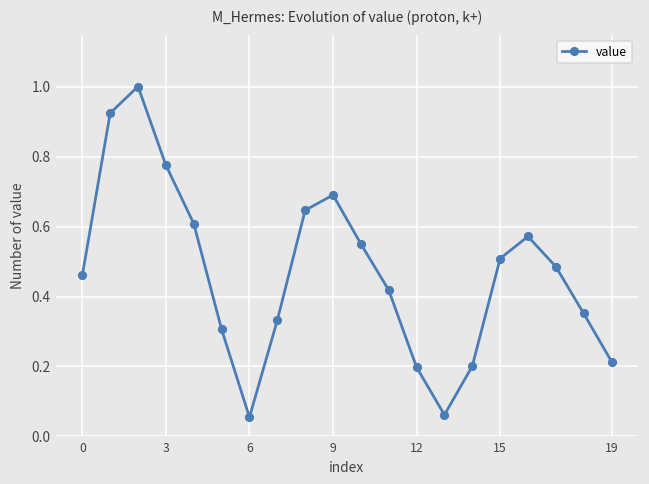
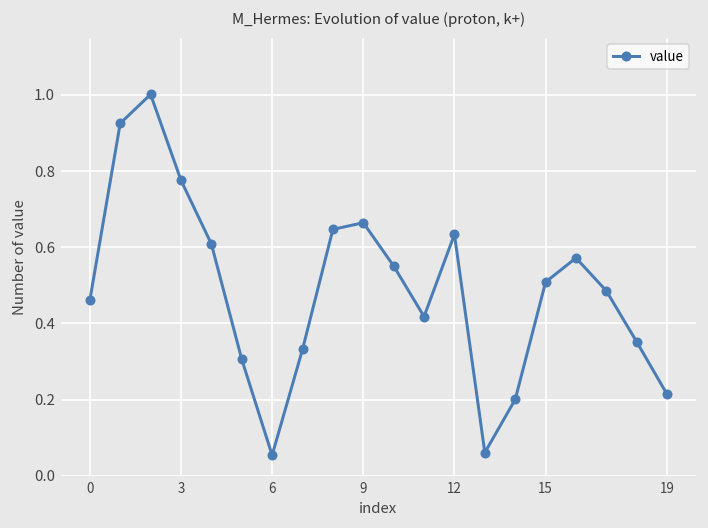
  {
    "0": 0.46,
    "3": 0.78,
    "6": 0.05,
-   "9": 0.69,
-   "12": 0.20,
+   "9": 0.66,
+   "12": 0.63,
    "15": 0.51,
    "19": 0.21
  }
